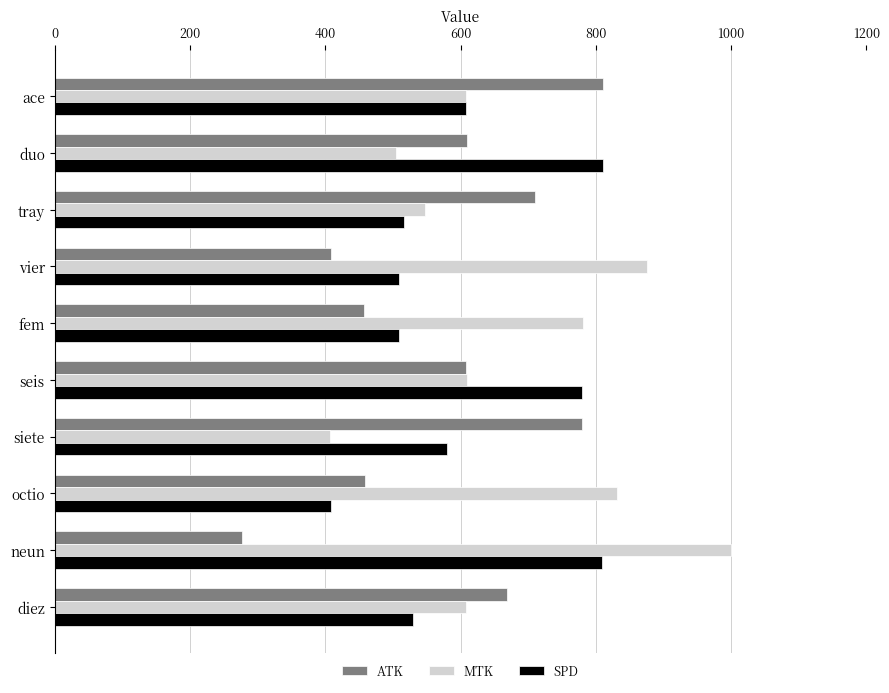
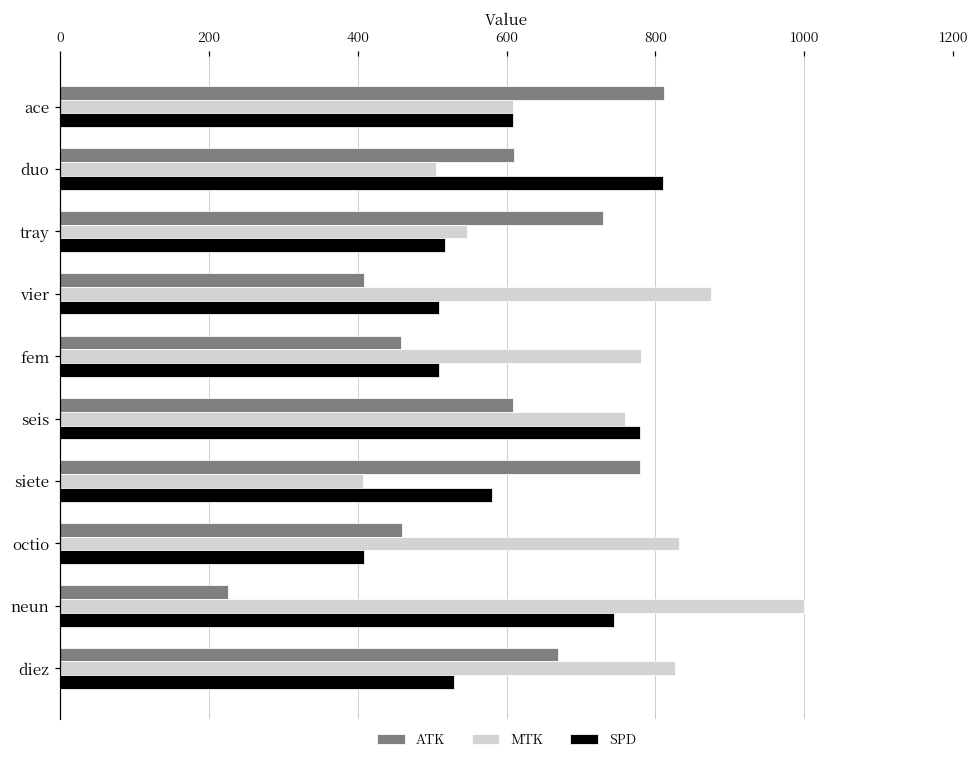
  {
    "ATK": {
      "ace": 810,
      "duo": 610,
-     "tray": 710,
+     "tray": 730,
      "vier": 410,
      "fem": 460,
      "seis": 610,
      "siete": 780,
      "octio": 460,
-     "neun": 280,
+     "neun": 230,
      "diez": 670
    },
    "MTK": {
      "ace": 610,
      "duo": 510,
      "tray": 550,
      "vier": 880,
      "fem": 780,
-     "seis": 610,
+     "seis": 760,
      "siete": 410,
      "octio": 830,
      "neun": 1000,
-     "diez": 610
+     "diez": 830
    },
    "SPD": {
      "ace": 610,
      "duo": 810,
      "tray": 520,
      "vier": 510,
      "fem": 510,
      "seis": 780,
      "siete": 580,
      "octio": 410,
-     "neun": 810,
+     "neun": 740,
      "diez": 530
    }
  }
